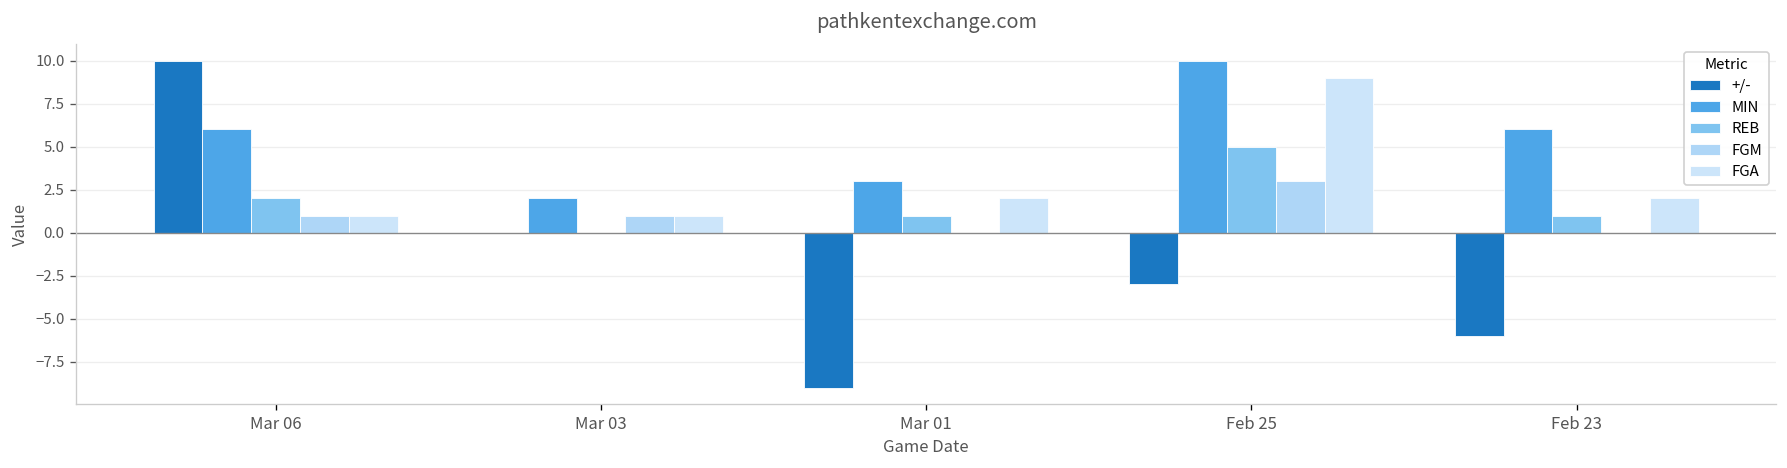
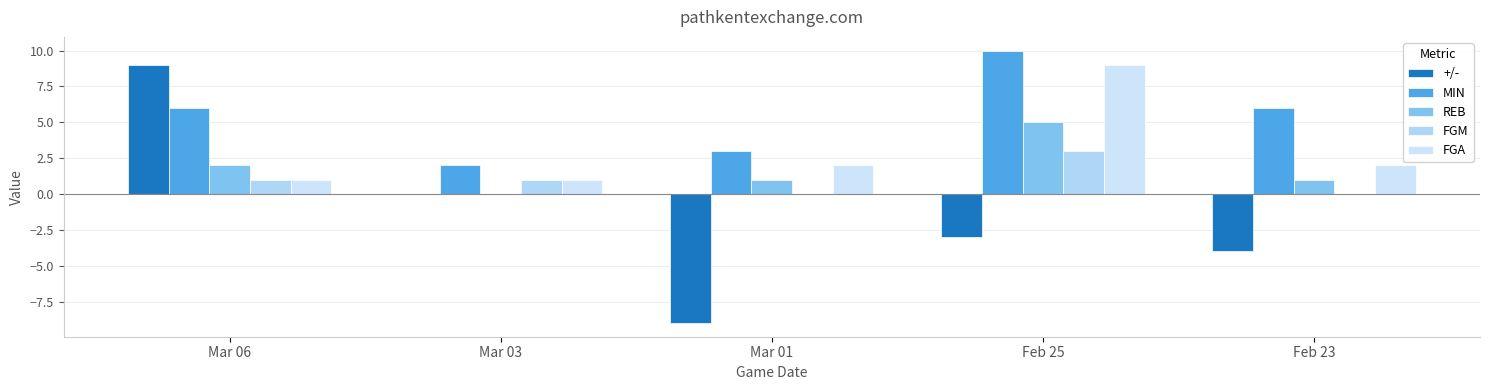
  {
    "+/-": {
-     "Mar 06": 10,
+     "Mar 06": 9,
      "Mar 03": 0,
      "Mar 01": -9,
      "Feb 25": -3,
-     "Feb 23": -6
+     "Feb 23": -4
    }
  }
